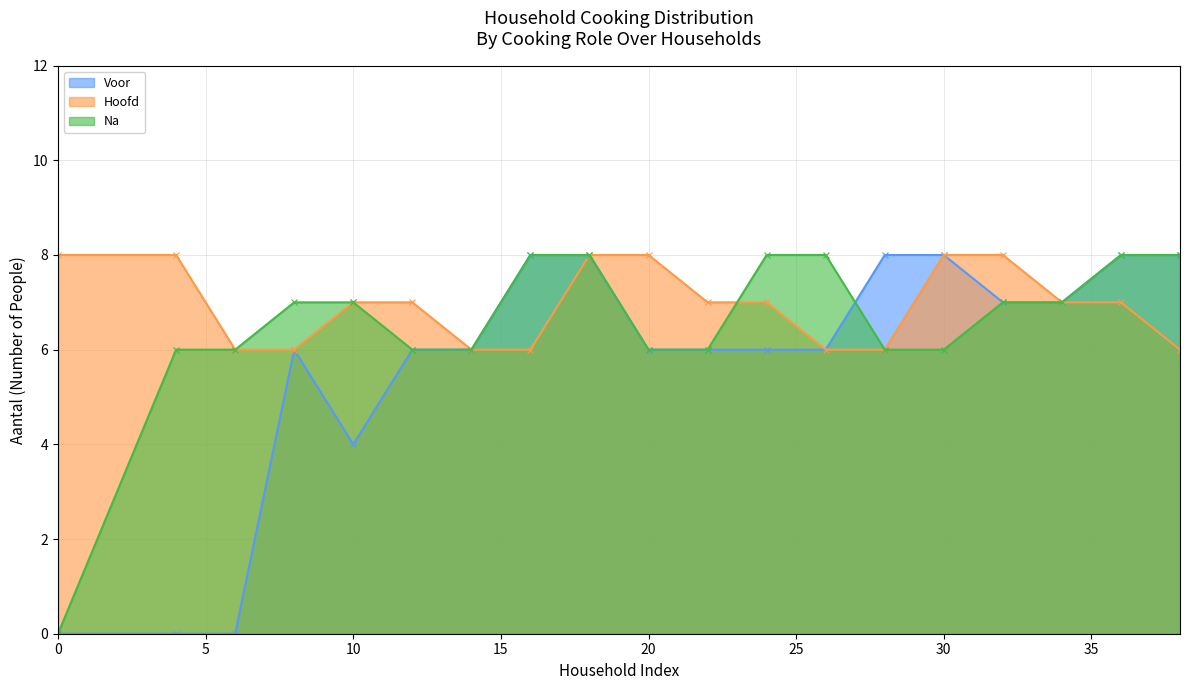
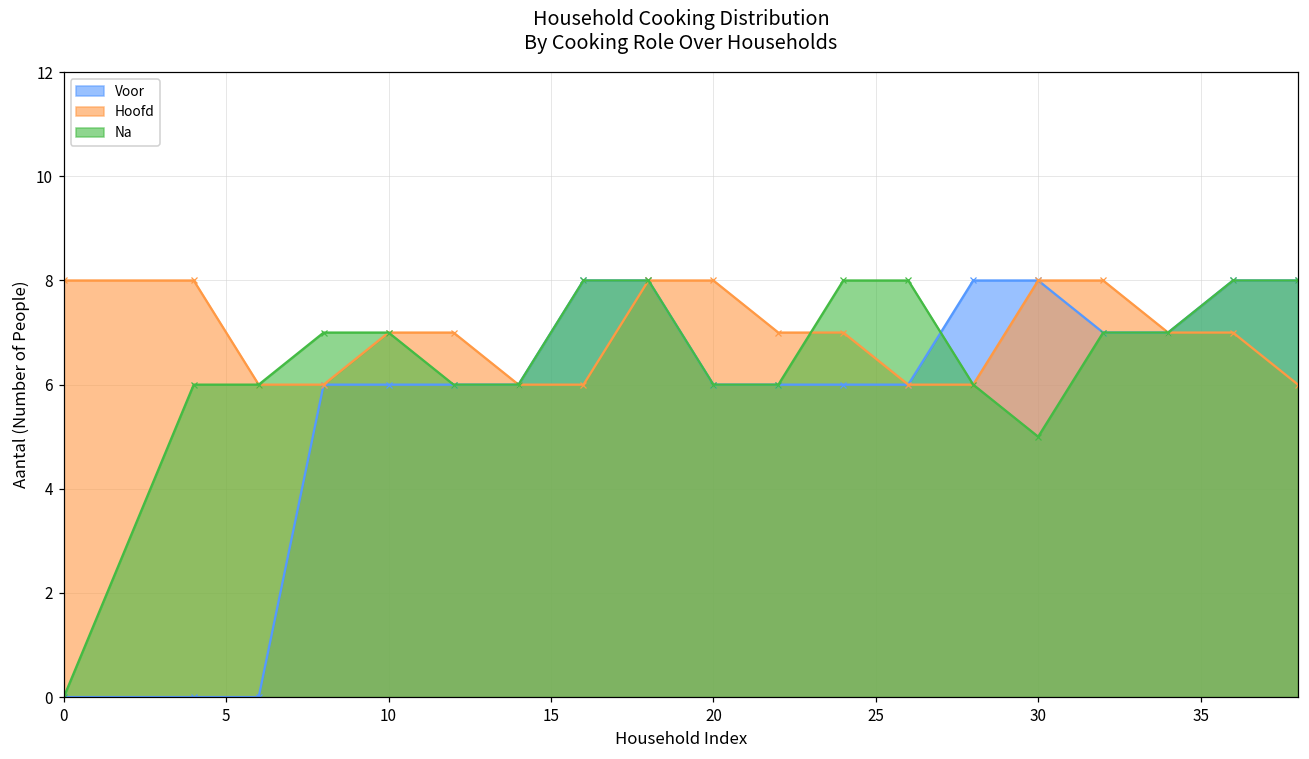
  {
    "Voor": {
-     "10": 4
+     "10": 6
    },
    "Hoofd": {
      "0": 8,
      "20": 8
    },
    "Na": {
-     "30": 6
+     "30": 5
    }
  }
